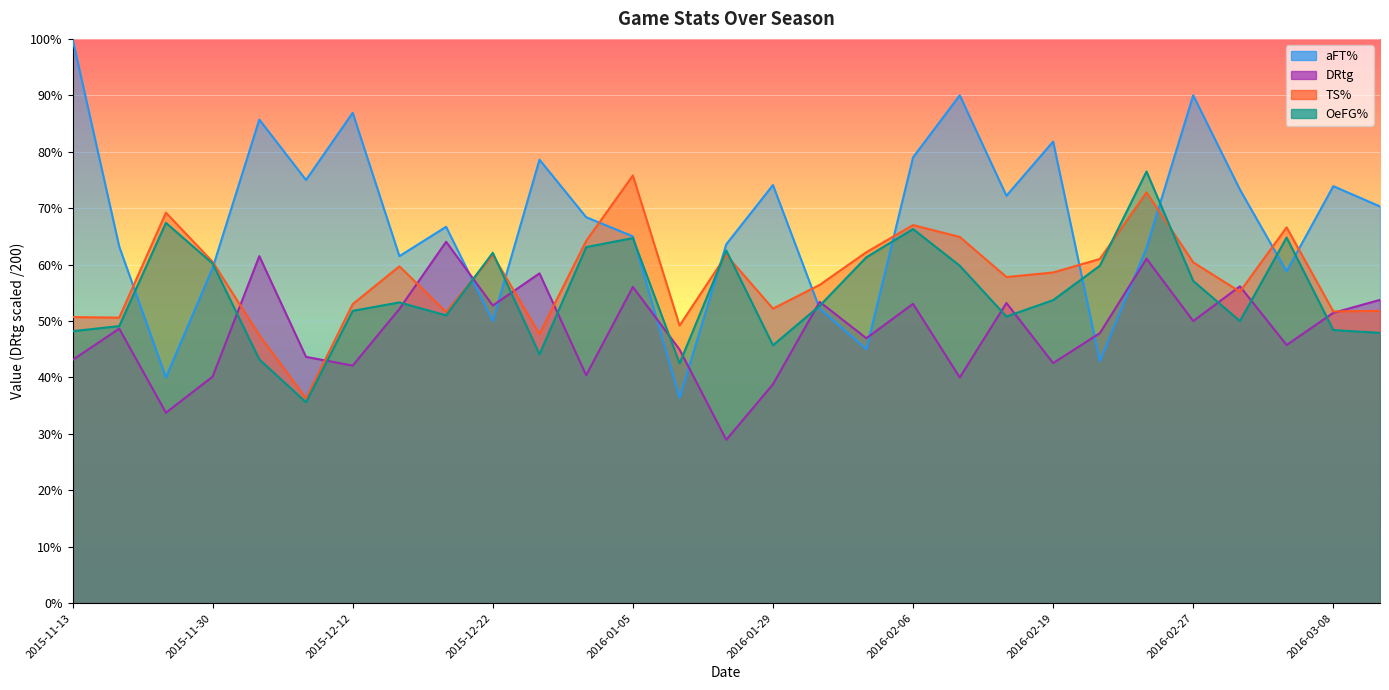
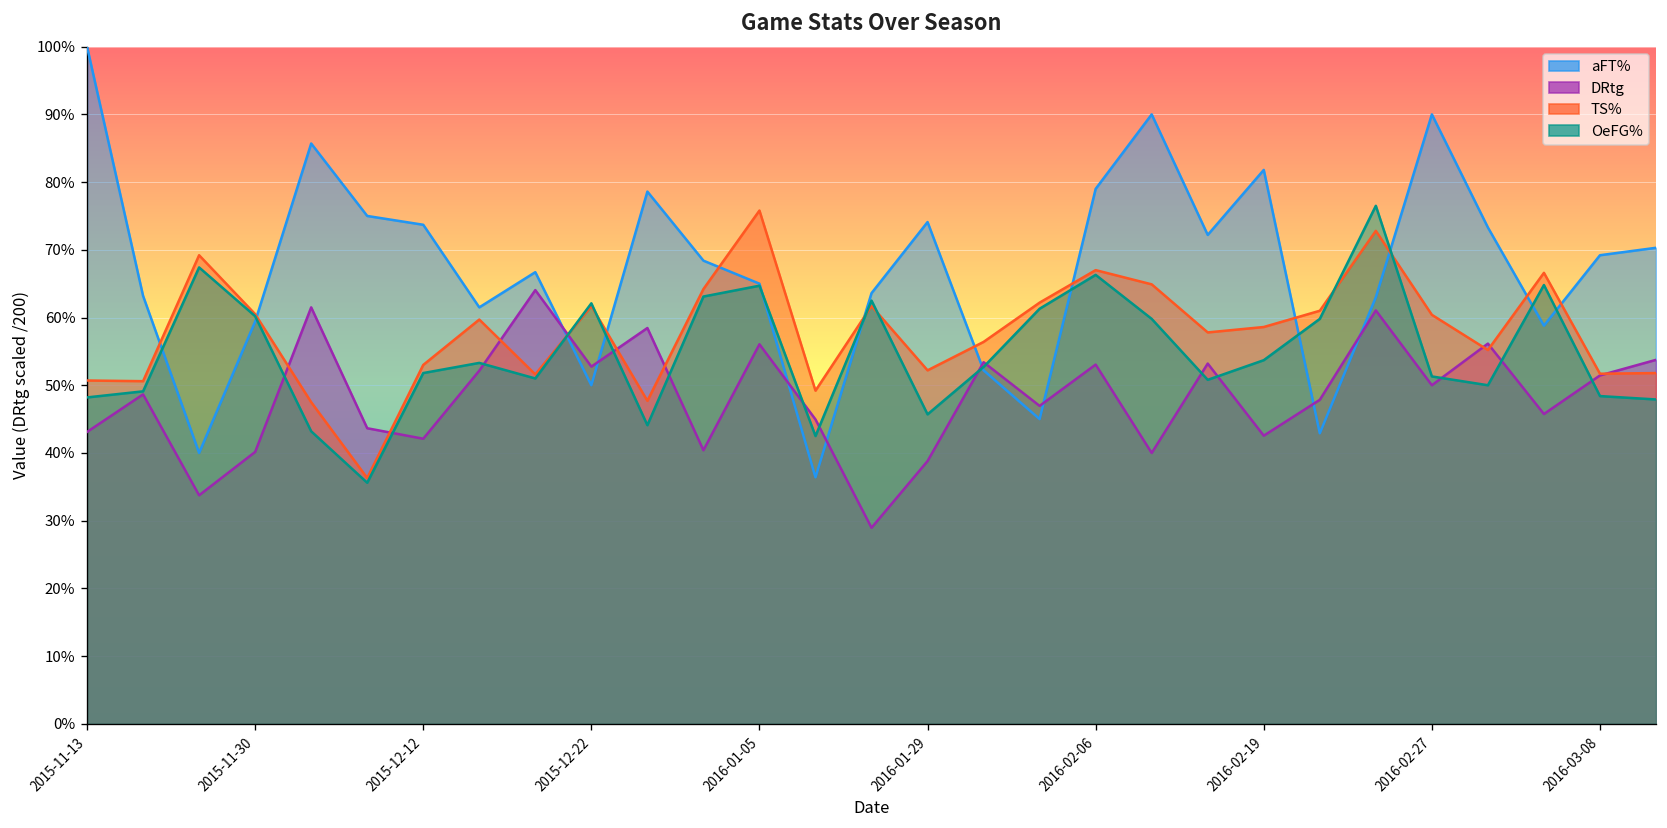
  {
    "aFT%": {
      "2015-11-13": "100%",
      "2015-11-30": "59%",
-     "2015-12-12": "87%",
+     "2015-12-12": "74%",
      "2015-12-22": "50%",
      "2016-01-29": "74%",
      "2016-02-06": "79%",
      "2016-02-19": "82%",
      "2016-02-27": "90%",
-     "2016-03-08": "74%"
+     "2016-03-08": "69%"
    },
    "DRtg": {
      "2015-11-13": "43%",
      "2015-11-30": "40%",
      "2015-12-12": "42%",
      "2015-12-22": "53%",
      "2016-01-05": "56%",
      "2016-01-29": "39%",
      "2016-02-06": "53%",
      "2016-02-19": "43%",
      "2016-02-27": "50%"
    },
    "TS%": {
      "2015-11-13": "51%",
      "2015-12-12": "53%",
      "2016-01-05": "76%",
      "2016-01-29": "52%",
      "2016-02-06": "67%",
      "2016-02-19": "59%",
      "2016-02-27": "60%"
    },
    "OeFG%": {
      "2015-11-13": "48%",
      "2015-12-12": "52%",
      "2016-01-29": "46%",
      "2016-02-06": "66%",
      "2016-02-19": "54%",
-     "2016-02-27": "57%",
+     "2016-02-27": "51%",
      "2016-03-08": "48%"
    }
  }
